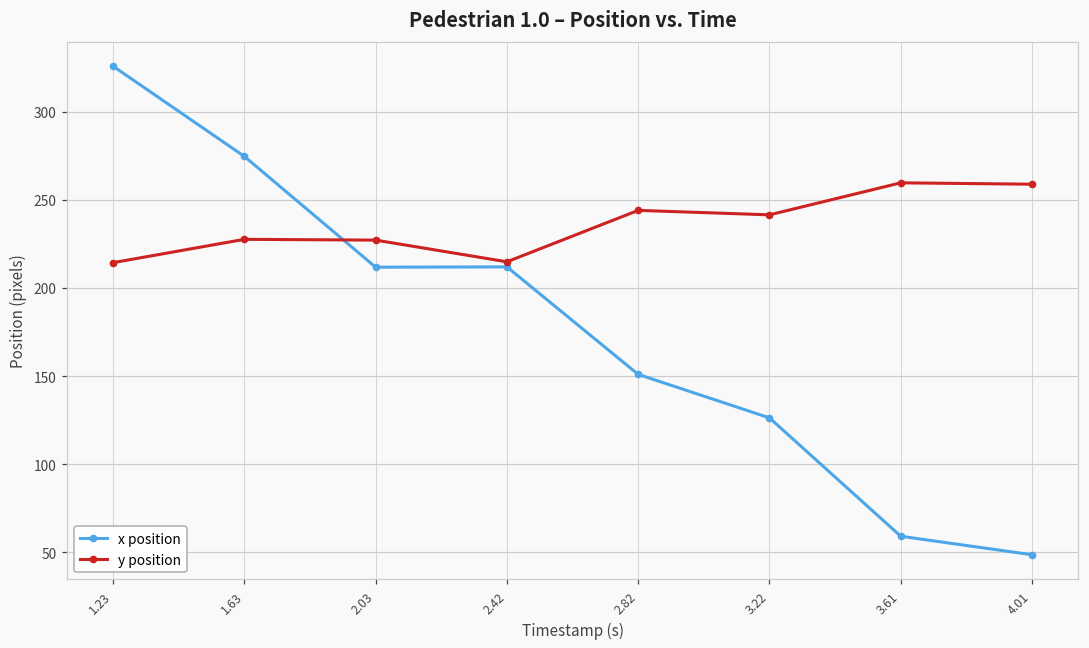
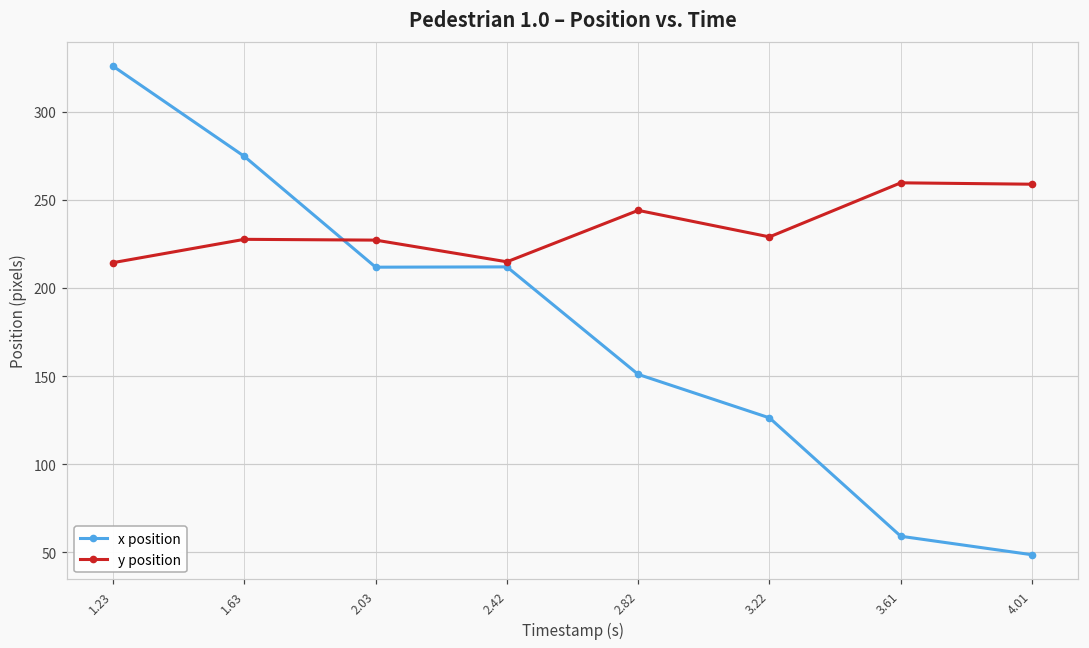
  {
    "x position": {
      "1.23": 326,
      "1.63": 275,
      "2.03": 212,
      "2.42": 212,
      "2.82": 151,
      "3.22": 126,
      "3.61": 59,
      "4.01": 49
    },
    "y position": {
      "1.23": 214,
      "1.63": 228,
      "2.03": 227,
      "2.42": 215,
      "2.82": 244,
-     "3.22": 241,
+     "3.22": 229,
      "3.61": 260,
      "4.01": 259
    }
  }
